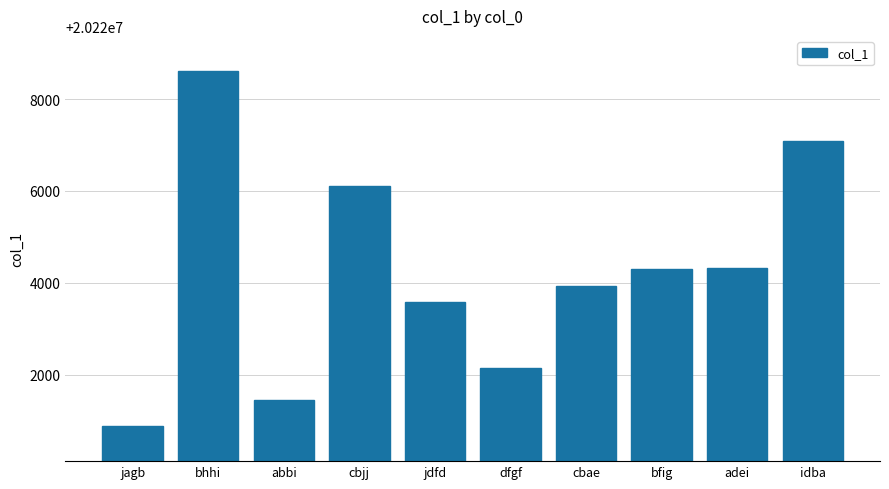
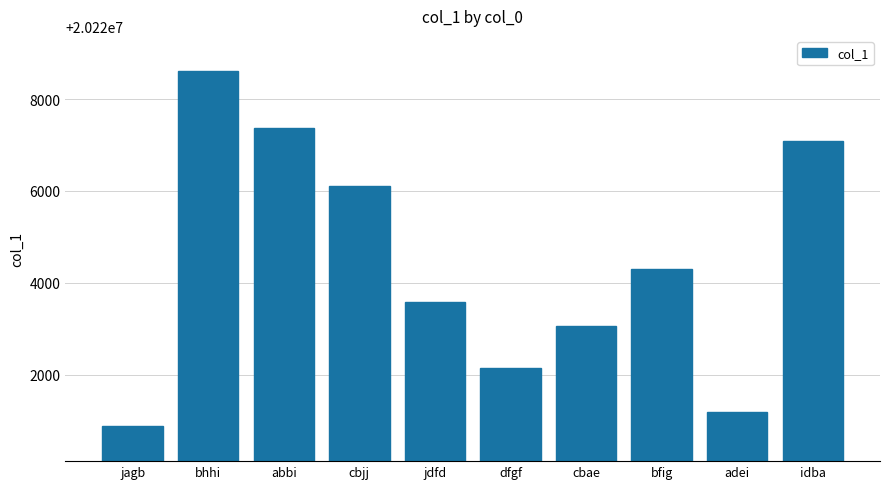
  {
    "jagb": 20220900,
    "bhhi": 20228600,
-   "abbi": 20221500,
+   "abbi": 20227400,
    "cbjj": 20226100,
    "jdfd": 20223600,
    "dfgf": 20222100,
-   "cbae": 20223900,
+   "cbae": 20223100,
    "bfig": 20224300,
-   "adei": 20224300,
+   "adei": 20221200,
    "idba": 20227100
  }
